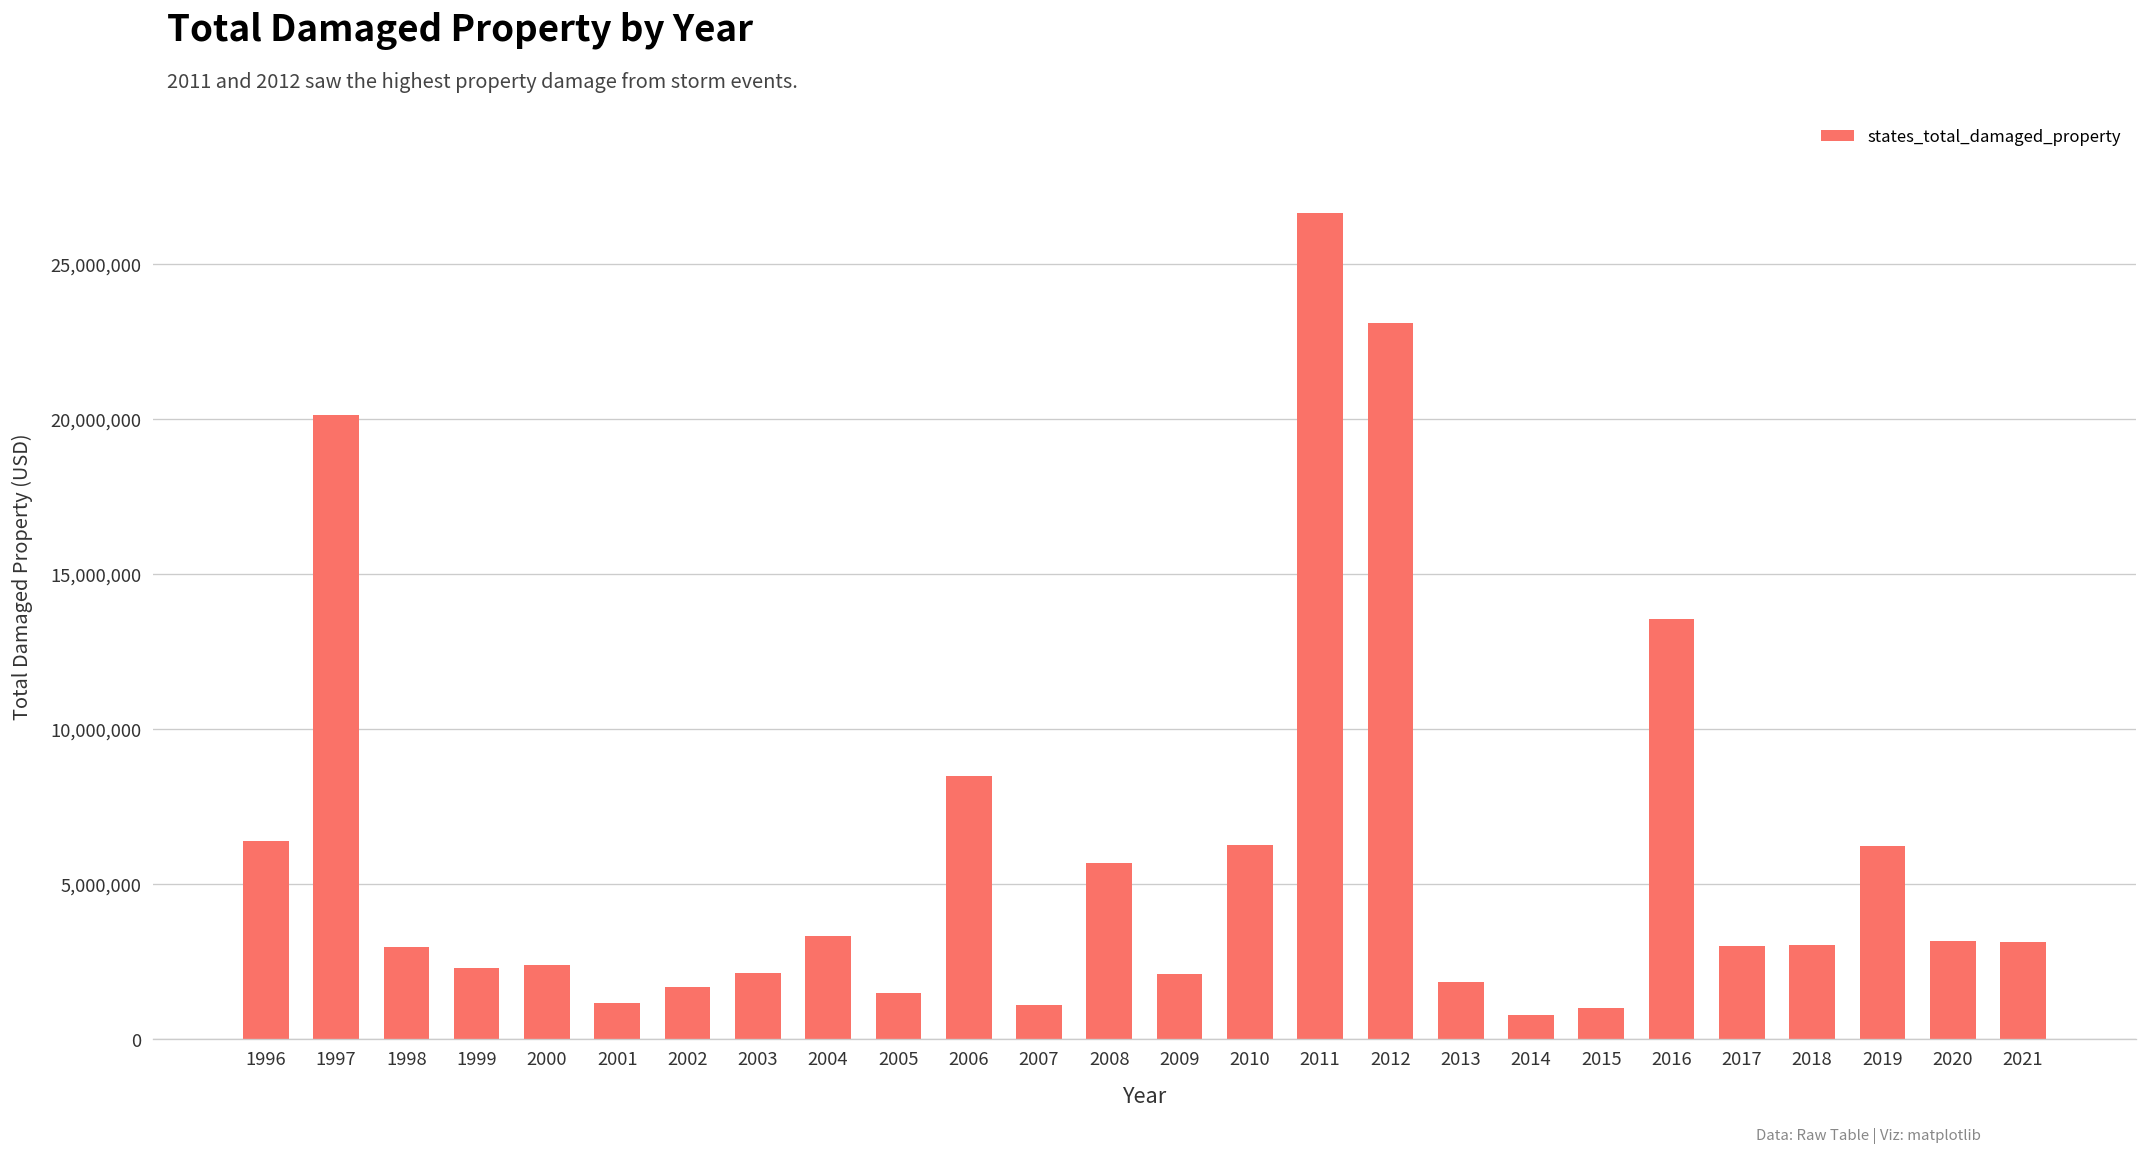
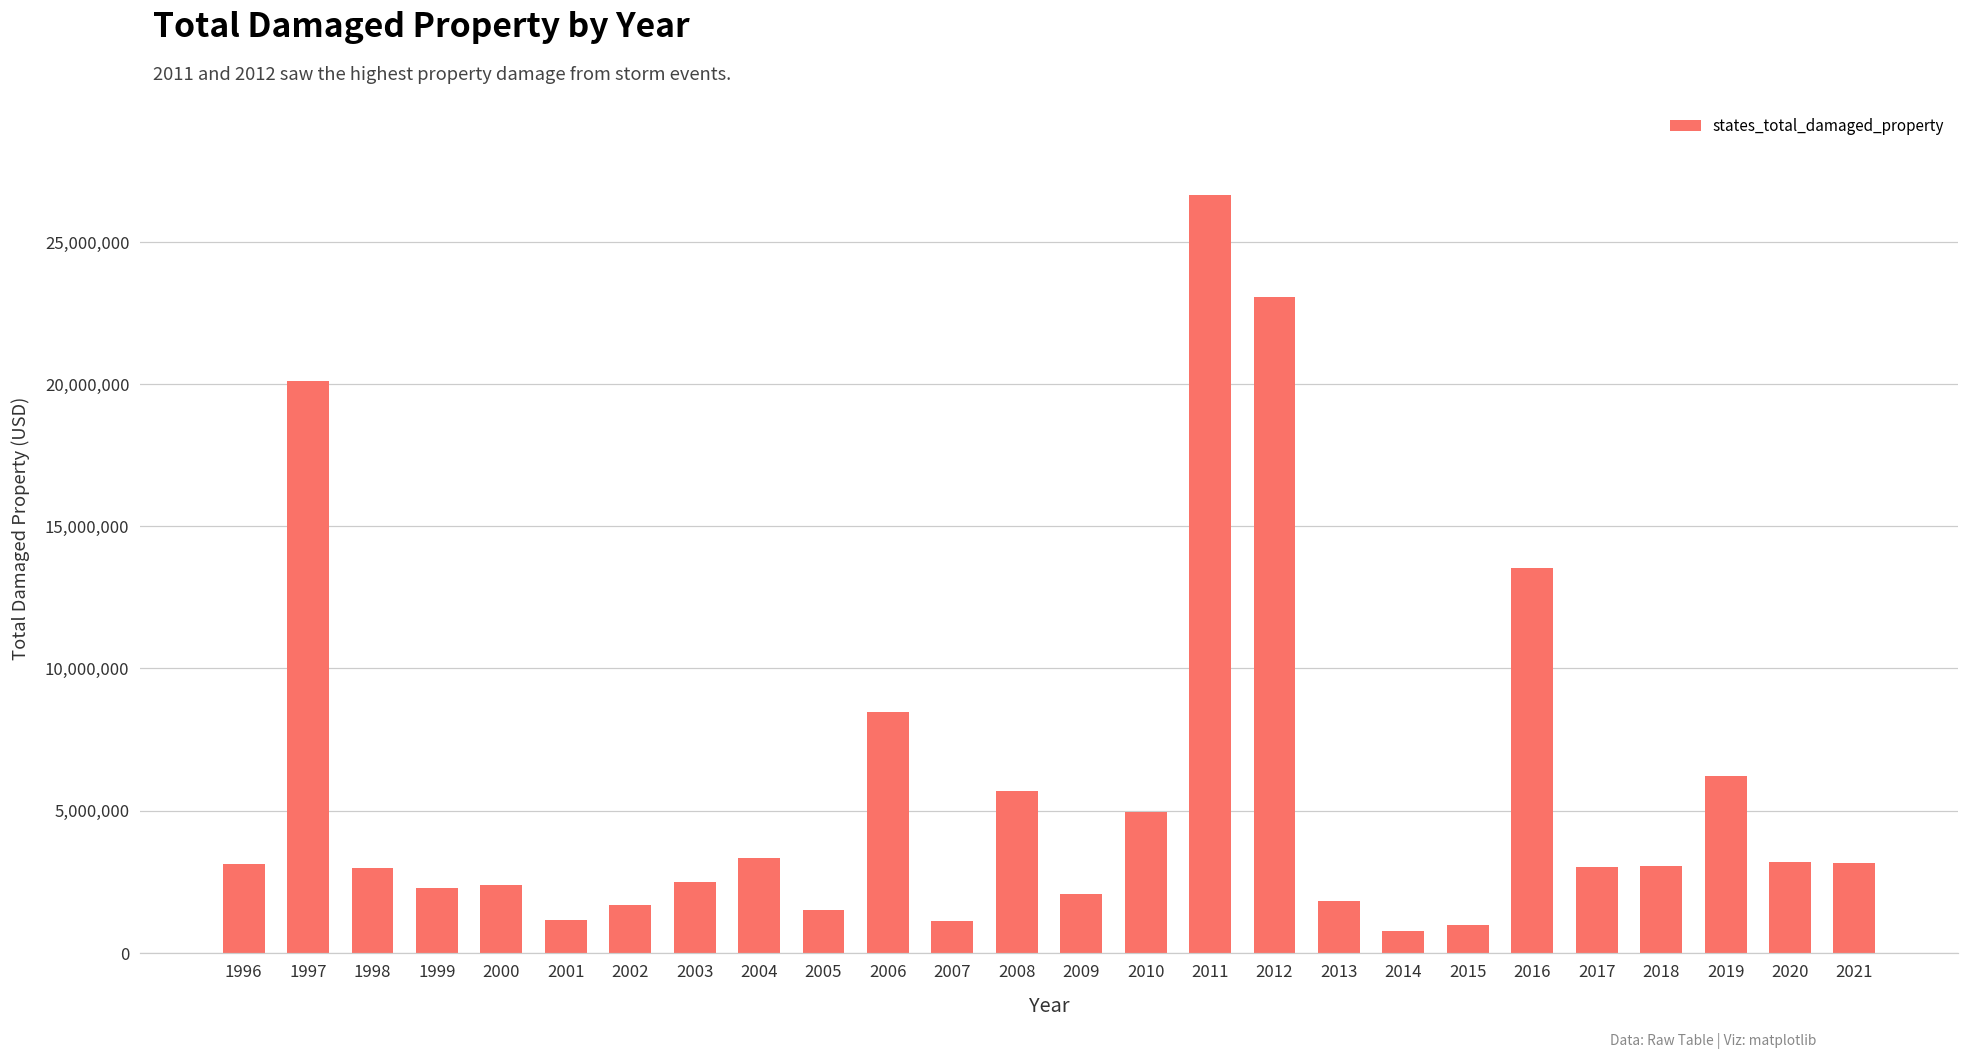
  {
-   "1996": "6,400,000",
+   "1996": "3,100,000",
    "1997": "20,100,000",
    "1998": "3,000,000",
    "1999": "2,300,000",
    "2000": "2,400,000",
    "2001": "1,200,000",
    "2002": "1,700,000",
-   "2003": "2,100,000",
+   "2003": "2,500,000",
    "2004": "3,300,000",
    "2005": "1,500,000",
    "2006": "8,500,000",
    "2007": "1,100,000",
    "2008": "5,700,000",
    "2009": "2,100,000",
-   "2010": "6,300,000",
+   "2010": "4,900,000",
    "2011": "26,600,000",
    "2012": "23,100,000",
    "2013": "1,800,000",
    "2014": "800,000",
    "2015": "1,000,000",
    "2016": "13,500,000",
    "2017": "3,000,000",
    "2018": "3,000,000",
    "2019": "6,200,000",
    "2020": "3,200,000",
    "2021": "3,100,000"
  }
